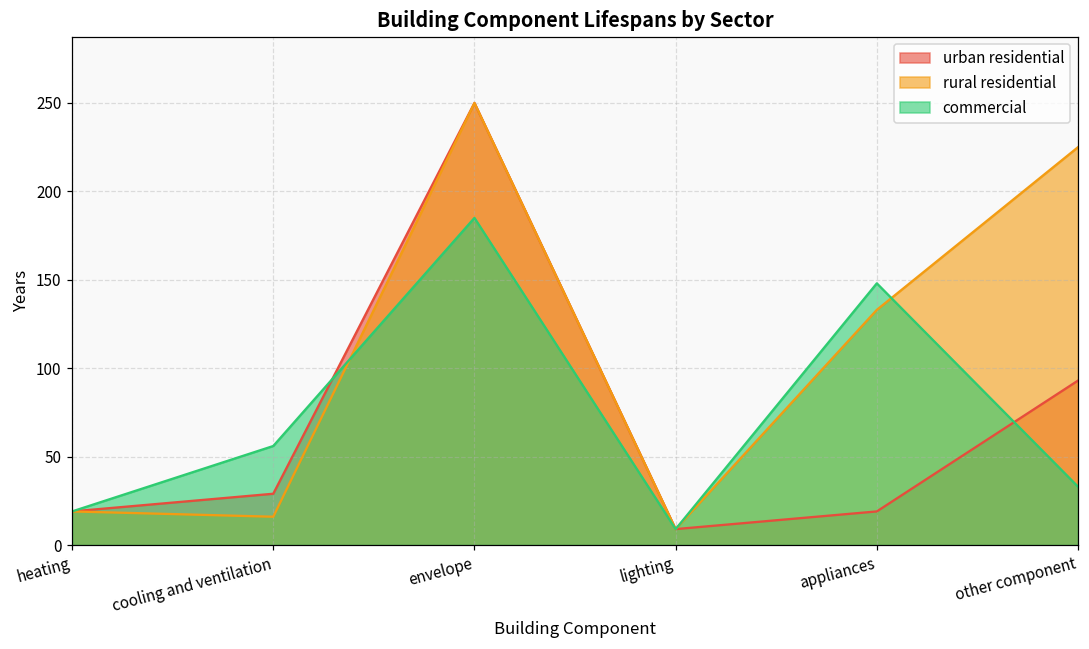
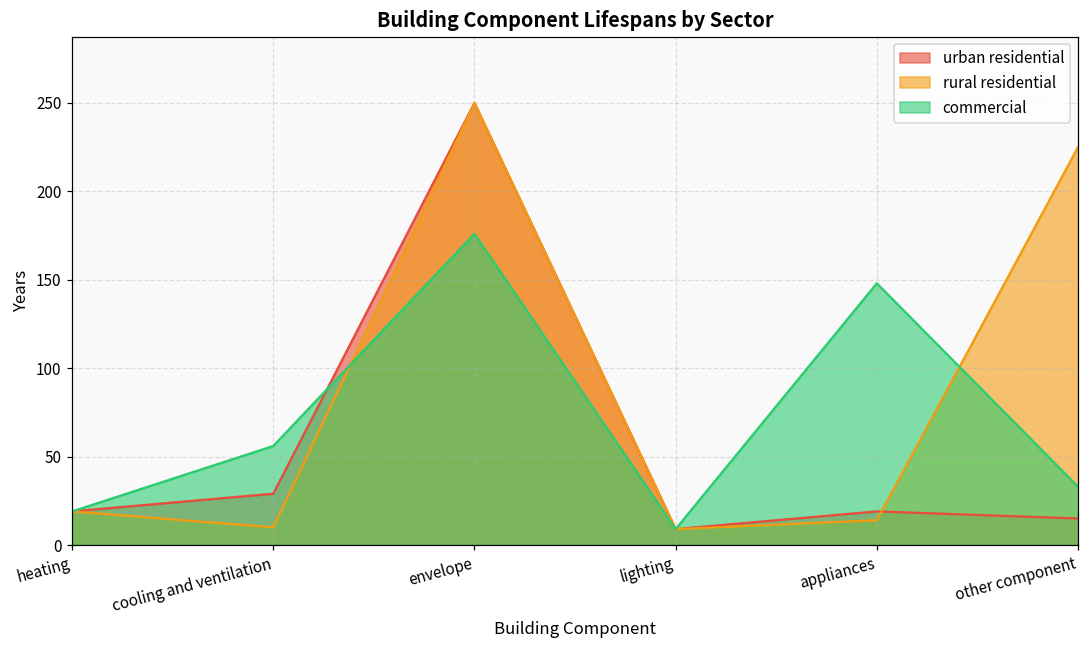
  {
    "urban residential": {
      "cooling and ventilation": 29,
      "appliances": 19,
-     "other component": 93
+     "other component": 15
    },
    "rural residential": {
-     "cooling and ventilation": 16,
-     "appliances": 133,
+     "cooling and ventilation": 10,
+     "appliances": 14,
      "other component": 225
    },
    "commercial": {
      "cooling and ventilation": 56,
-     "envelope": 185,
+     "envelope": 176,
      "appliances": 148,
      "other component": 33
    }
  }
